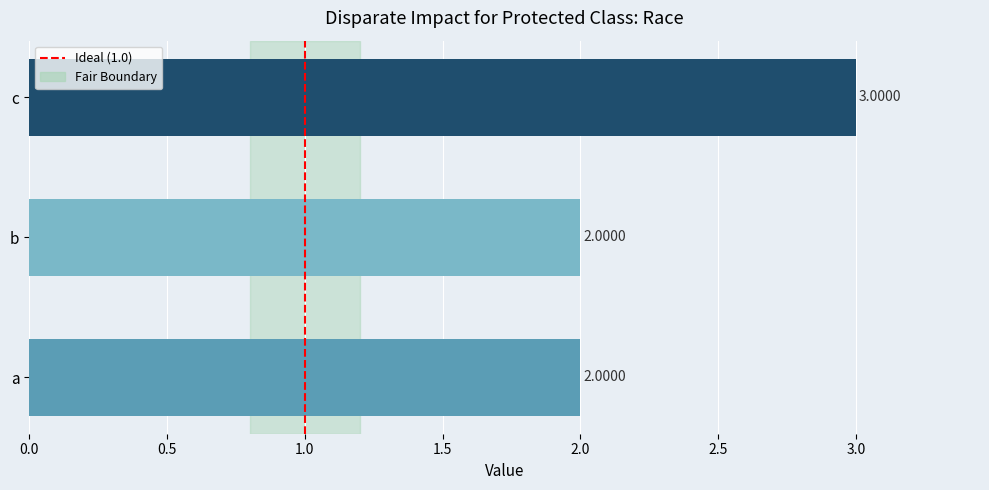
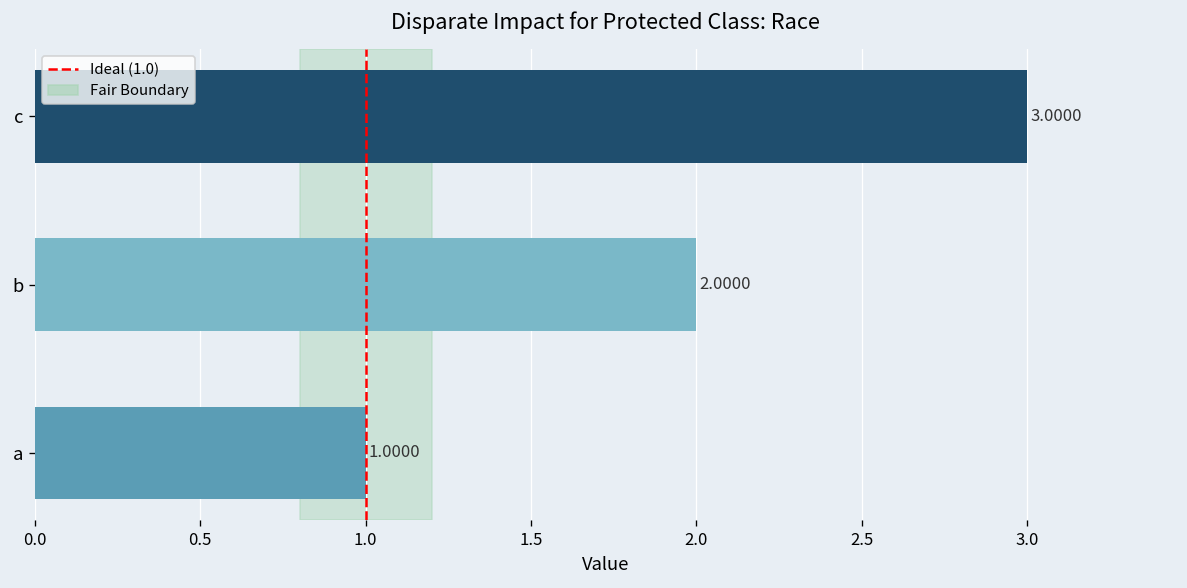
  {
    "c": 3.0000,
    "b": 2.0000,
-   "a": 2.0000
+   "a": 1.0000
  }
